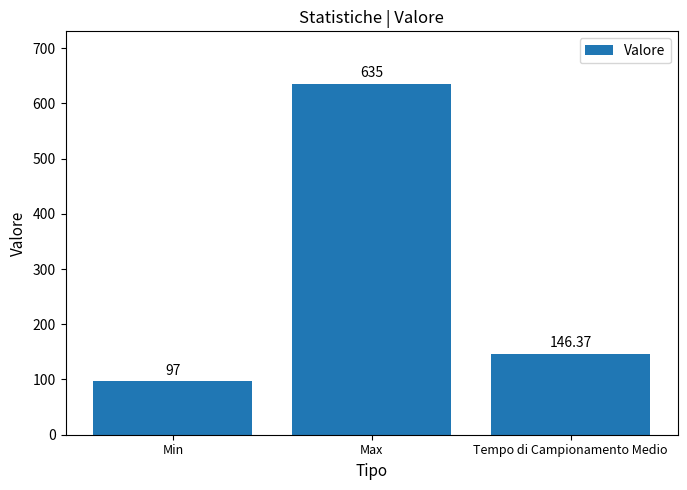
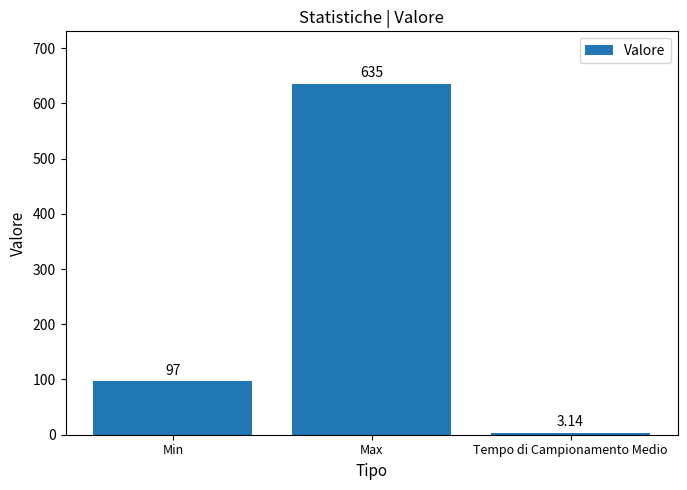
  {
    "Min": 97,
    "Max": 635,
-   "Tempo di Campionamento Medio": 146.37
+   "Tempo di Campionamento Medio": 3.14
  }
